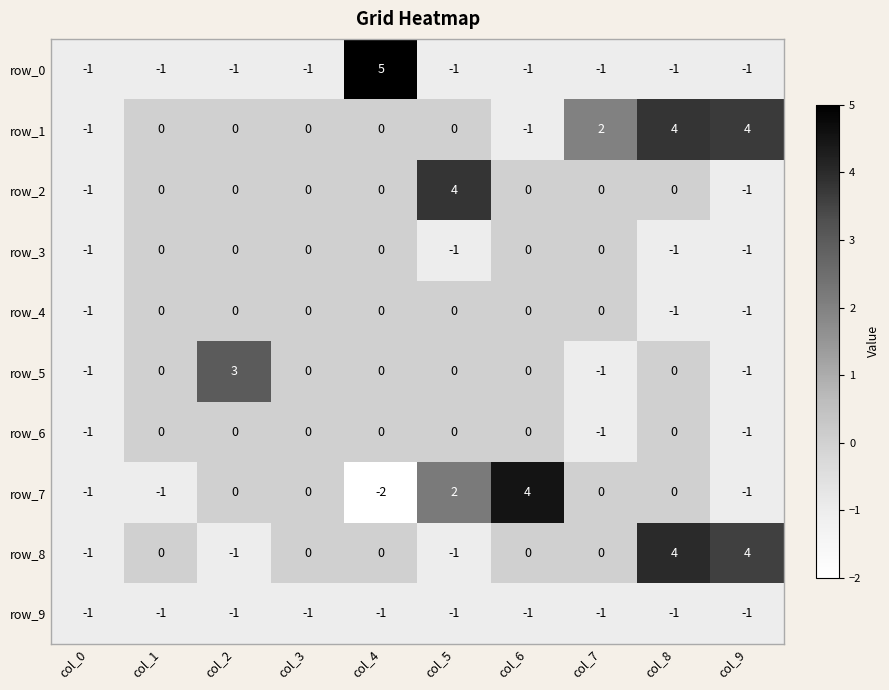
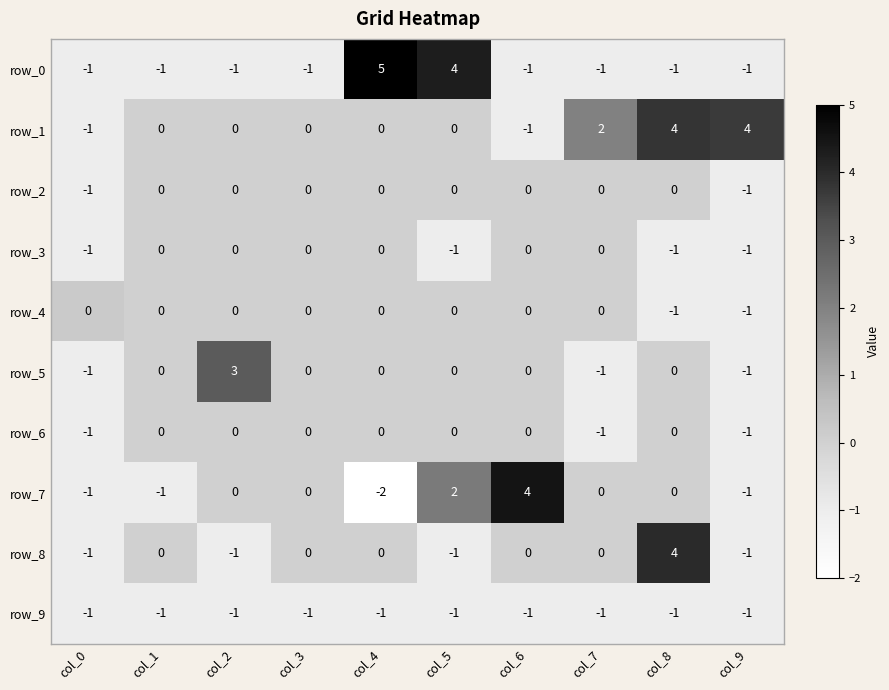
  {
    "row_0": {
      "col_0": -1,
      "col_1": -1,
      "col_2": -1,
      "col_3": -1,
      "col_4": 5,
-     "col_5": -1,
+     "col_5": 4,
      "col_6": -1,
      "col_7": -1,
      "col_8": -1,
      "col_9": -1
    },
    "row_1": {
      "col_0": -1,
      "col_1": 0,
      "col_2": 0,
      "col_3": 0,
      "col_4": 0,
      "col_5": 0,
      "col_6": -1,
      "col_7": 2,
      "col_8": 4,
      "col_9": 4
    },
    "row_2": {
      "col_0": -1,
      "col_1": 0,
      "col_2": 0,
      "col_3": 0,
      "col_4": 0,
-     "col_5": 4,
+     "col_5": 0,
      "col_6": 0,
      "col_7": 0,
      "col_8": 0,
      "col_9": -1
    },
    "row_3": {
      "col_0": -1,
      "col_1": 0,
      "col_2": 0,
      "col_3": 0,
      "col_4": 0,
      "col_5": -1,
      "col_6": 0,
      "col_7": 0,
      "col_8": -1,
      "col_9": -1
    },
    "row_4": {
-     "col_0": -1,
+     "col_0": 0,
      "col_1": 0,
      "col_2": 0,
      "col_3": 0,
      "col_4": 0,
      "col_5": 0,
      "col_6": 0,
      "col_7": 0,
      "col_8": -1,
      "col_9": -1
    },
    "row_5": {
      "col_0": -1,
      "col_1": 0,
      "col_2": 3,
      "col_3": 0,
      "col_4": 0,
      "col_5": 0,
      "col_6": 0,
      "col_7": -1,
      "col_8": 0,
      "col_9": -1
    },
    "row_6": {
      "col_0": -1,
      "col_1": 0,
      "col_2": 0,
      "col_3": 0,
      "col_4": 0,
      "col_5": 0,
      "col_6": 0,
      "col_7": -1,
      "col_8": 0,
      "col_9": -1
    },
    "row_7": {
      "col_0": -1,
      "col_1": -1,
      "col_2": 0,
      "col_3": 0,
      "col_4": -2,
      "col_5": 2,
      "col_6": 4,
      "col_7": 0,
      "col_8": 0,
      "col_9": -1
    },
    "row_8": {
      "col_0": -1,
      "col_1": 0,
      "col_2": -1,
      "col_3": 0,
      "col_4": 0,
      "col_5": -1,
      "col_6": 0,
      "col_7": 0,
      "col_8": 4,
-     "col_9": 4
+     "col_9": -1
    },
    "row_9": {
      "col_0": -1,
      "col_1": -1,
      "col_2": -1,
      "col_3": -1,
      "col_4": -1,
      "col_5": -1,
      "col_6": -1,
      "col_7": -1,
      "col_8": -1,
      "col_9": -1
    }
  }
